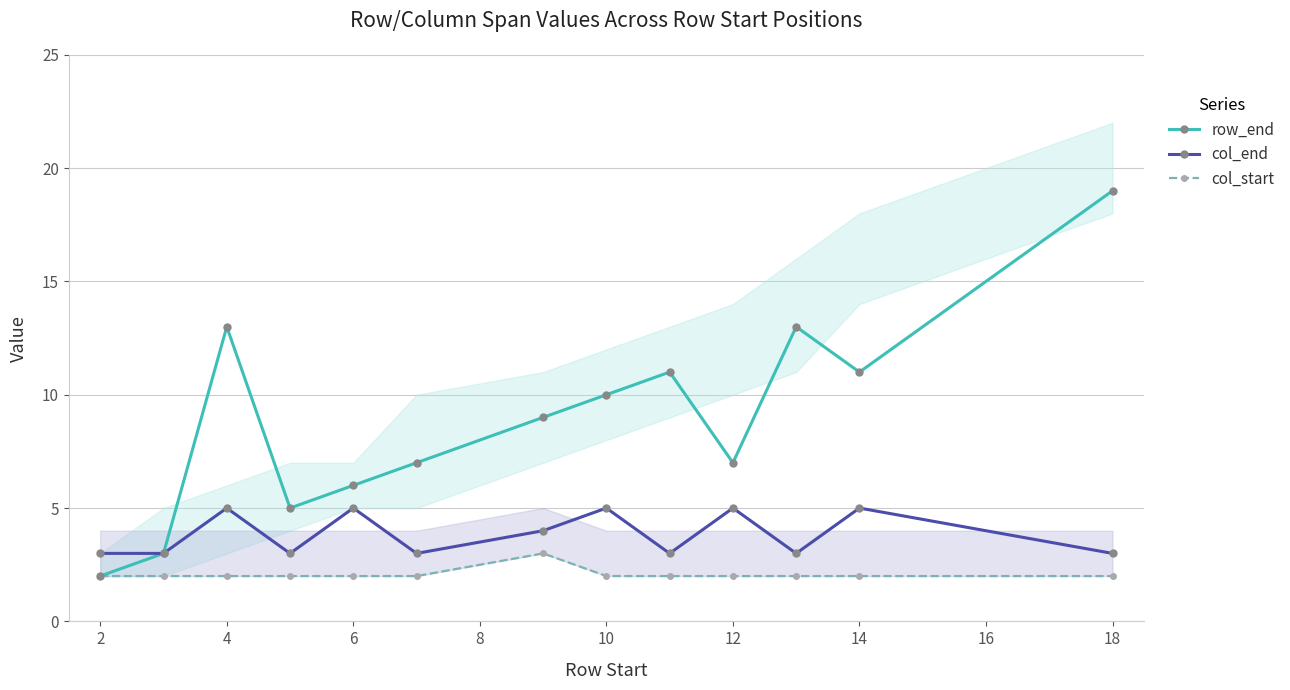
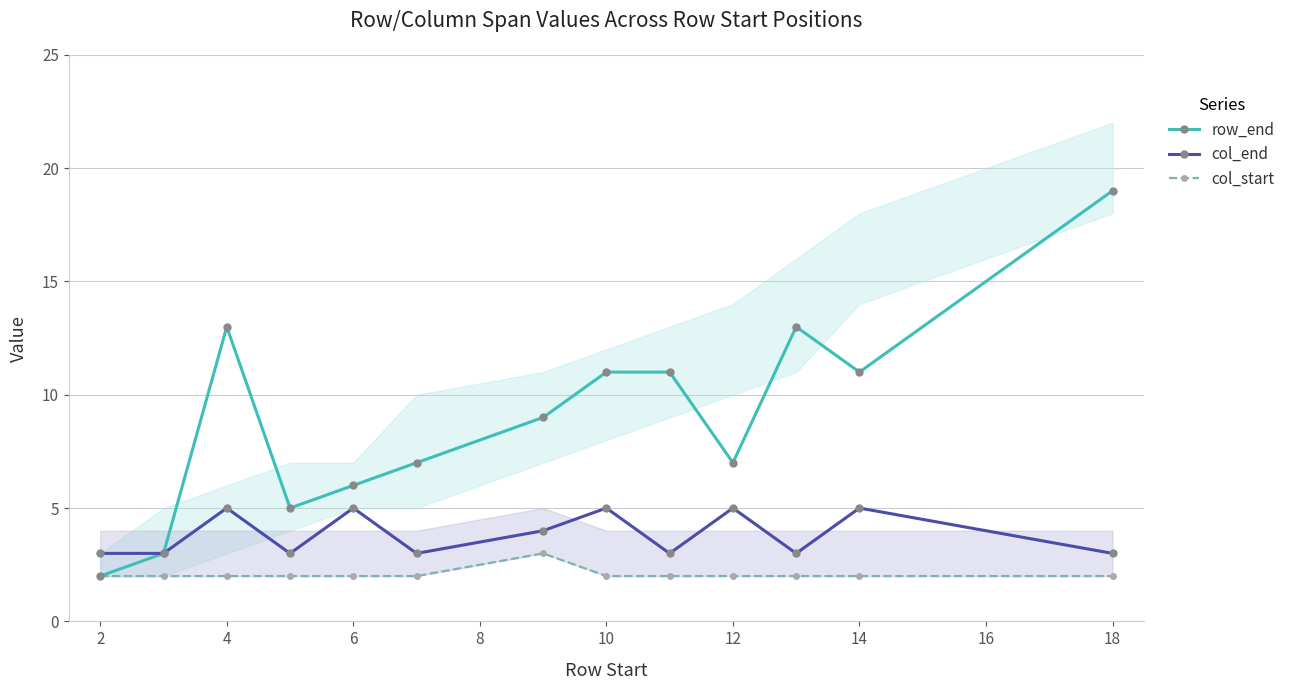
  {
    "row_end": {
      "4": 13,
      "6": 6,
-     "10": 10,
+     "10": 11,
      "12": 7,
      "14": 11,
      "18": 19
    },
    "col_end": {
      "4": 5,
      "6": 5,
      "10": 5,
      "12": 5,
      "14": 5,
      "18": 3
    },
    "col_start": {
      "4": 2,
      "6": 2,
      "10": 2,
      "12": 2,
      "14": 2,
      "18": 2
    }
  }
